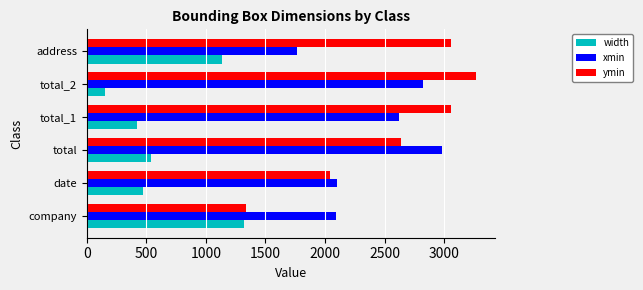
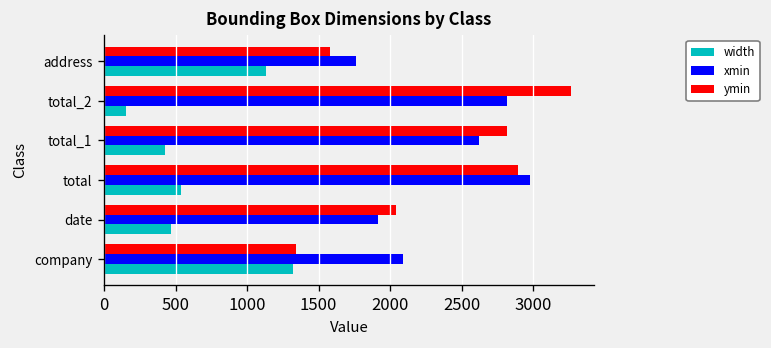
  {
    "width": {
      "address": 1130,
      "total_2": 150,
      "total_1": 420,
      "total": 540,
      "date": 470,
      "company": 1320
    },
    "xmin": {
      "address": 1760,
      "total_2": 2820,
      "total_1": 2620,
      "total": 2980,
-     "date": 2100,
+     "date": 1910,
      "company": 2090
    },
    "ymin": {
-     "address": 3060,
+     "address": 1580,
      "total_2": 3260,
-     "total_1": 3060,
-     "total": 2640,
+     "total_1": 2820,
+     "total": 2900,
      "date": 2040,
      "company": 1340
    }
  }
